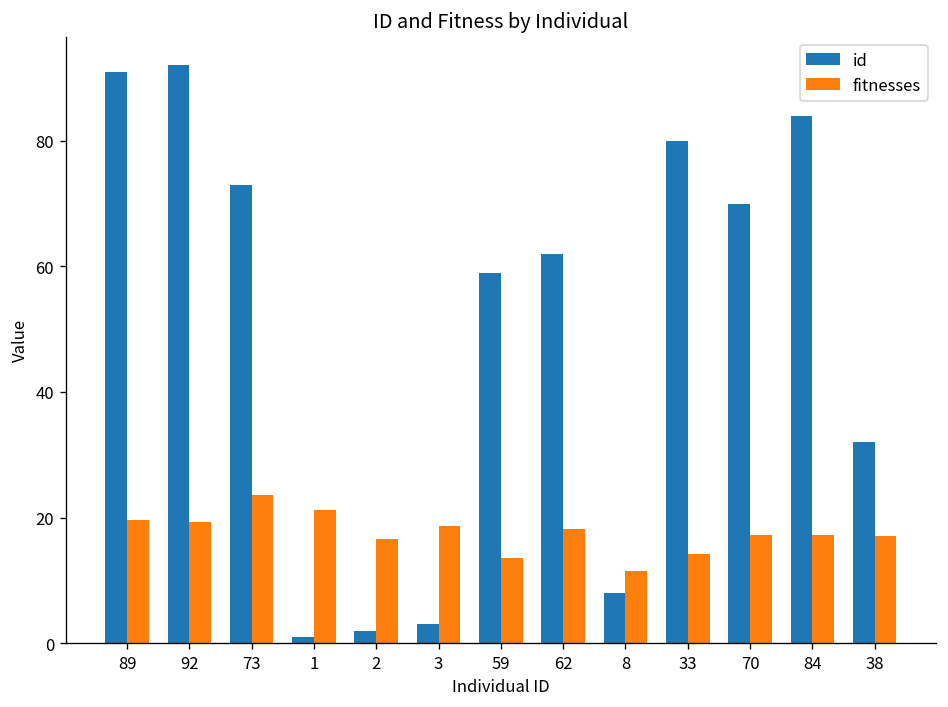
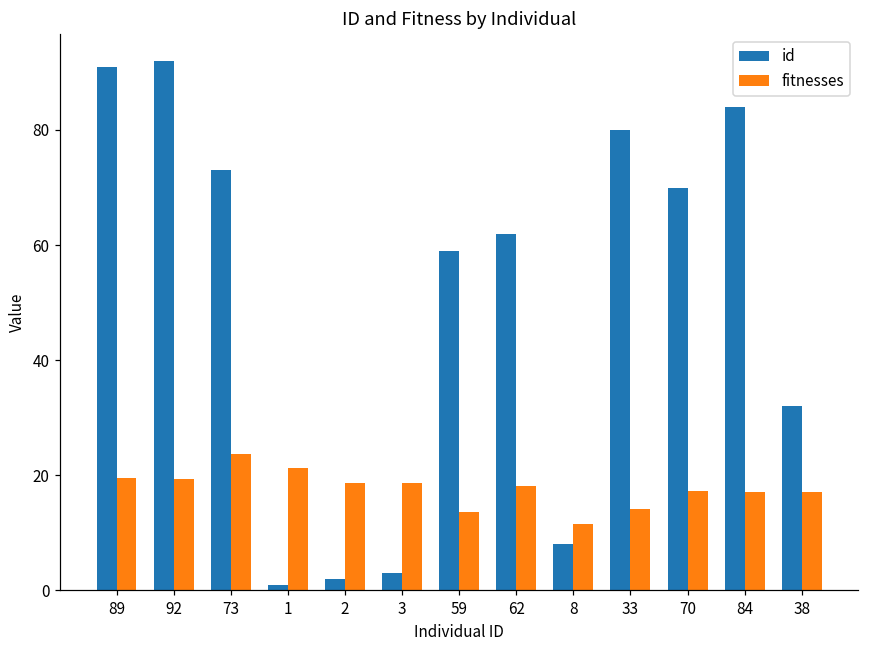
  {
    "id": {
      "89": 91,
      "92": 92,
      "73": 73,
      "1": 1,
      "2": 2,
      "3": 3,
      "59": 59,
      "62": 62,
      "8": 8,
      "33": 80,
      "70": 70,
      "84": 84,
      "38": 32
    },
    "fitnesses": {
      "89": 20,
      "92": 19,
      "73": 24,
      "1": 21,
-     "2": 17,
+     "2": 19,
      "3": 19,
      "59": 14,
      "62": 18,
      "8": 12,
      "33": 14,
      "70": 17,
      "84": 17,
      "38": 17
    }
  }
